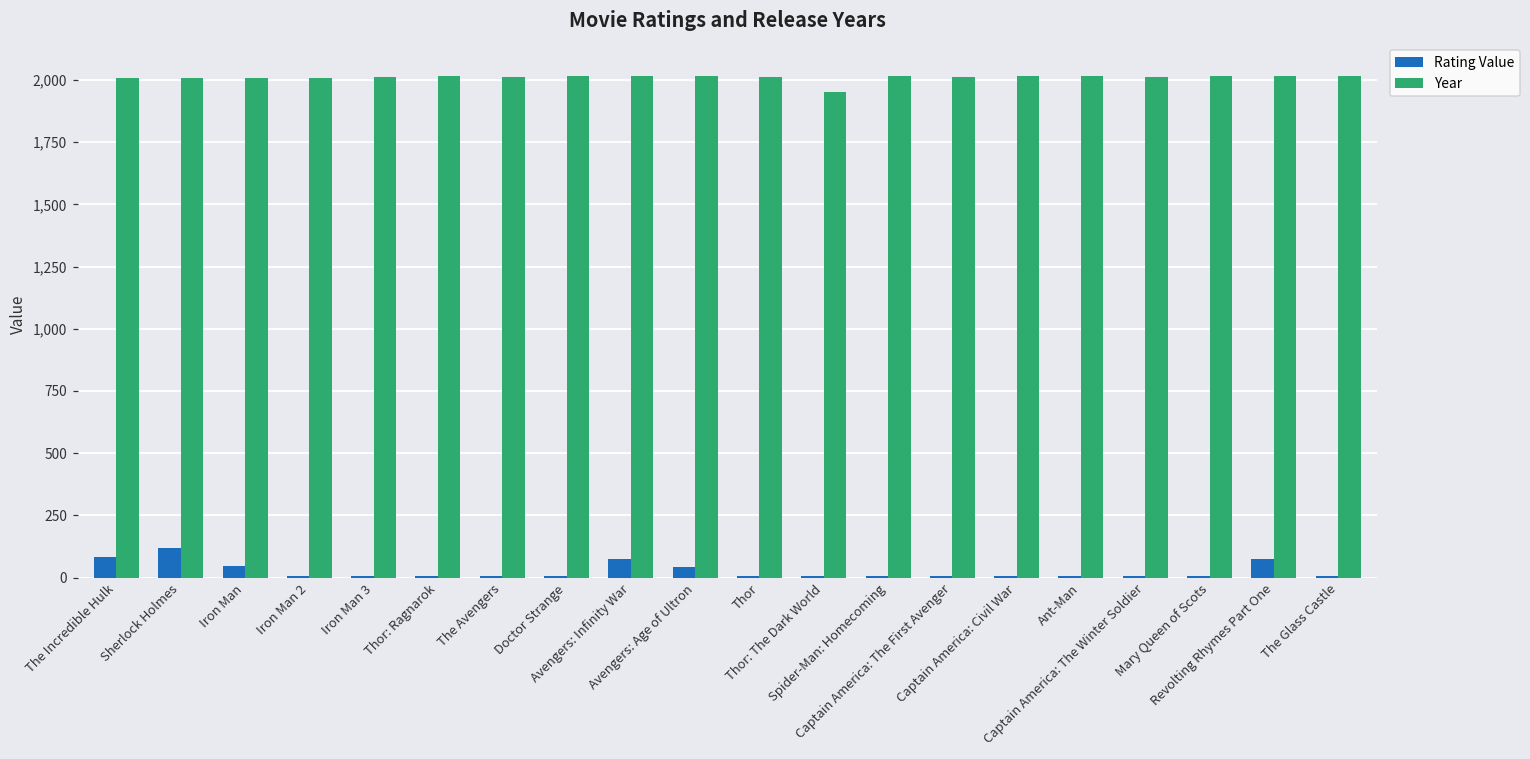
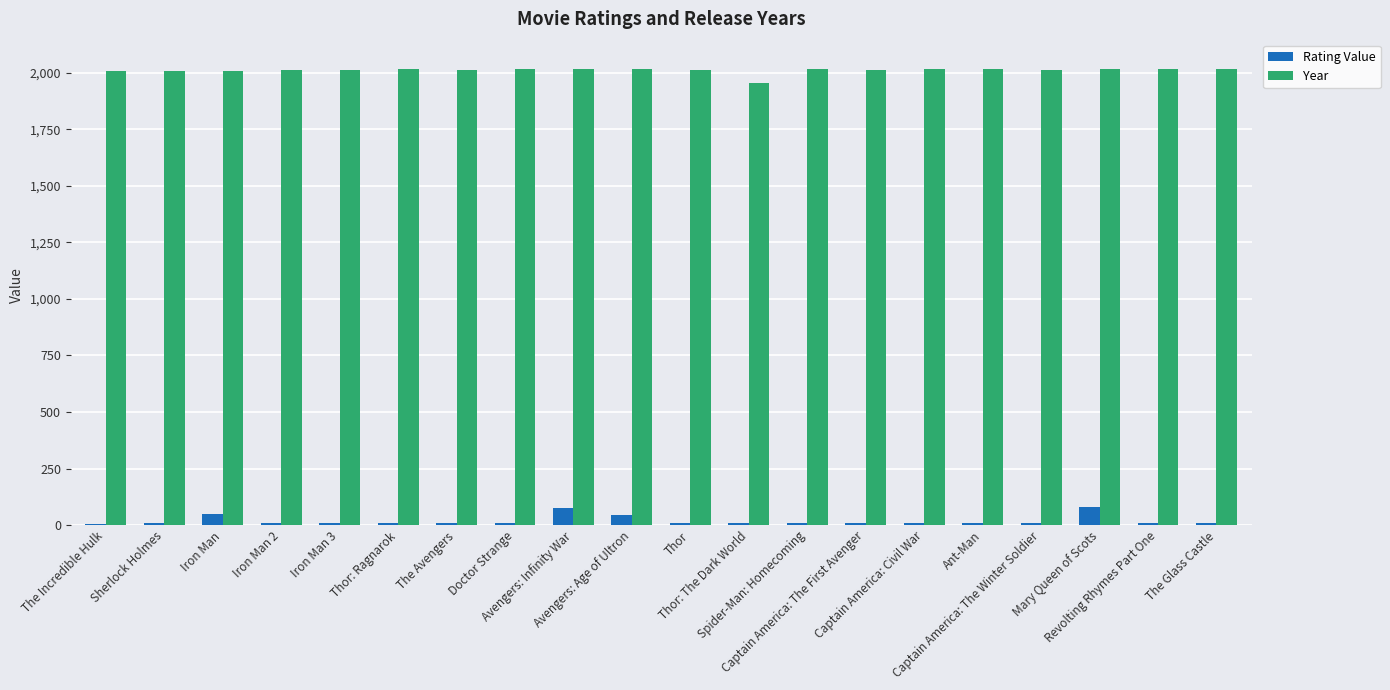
  {
    "Rating Value": {
-     "The Incredible Hulk": "80",
-     "Sherlock Holmes": "120",
+     "The Incredible Hulk": "10",
+     "Sherlock Holmes": "10",
      "Iron Man": "50",
      "Avengers: Infinity War": "70",
      "Avengers: Age of Ultron": "40",
-     "Mary Queen of Scots": "10",
-     "Revolting Rhymes Part One": "80"
+     "Mary Queen of Scots": "80",
+     "Revolting Rhymes Part One": "10"
    },
    "Year": {
      "The Incredible Hulk": "2,010",
      "Sherlock Holmes": "2,010",
      "Iron Man": "2,010",
      "Iron Man 2": "2,010",
      "Iron Man 3": "2,010",
      "Thor: Ragnarok": "2,020",
      "The Avengers": "2,010",
      "Doctor Strange": "2,020",
      "Avengers: Infinity War": "2,020",
      "Avengers: Age of Ultron": "2,020",
      "Thor": "2,010",
      "Thor: The Dark World": "1,950",
      "Spider-Man: Homecoming": "2,020",
      "Captain America: The First Avenger": "2,010",
      "Captain America: Civil War": "2,020",
      "Ant-Man": "2,020",
      "Captain America: The Winter Soldier": "2,010",
      "Mary Queen of Scots": "2,020",
      "Revolting Rhymes Part One": "2,020",
      "The Glass Castle": "2,020"
    }
  }
